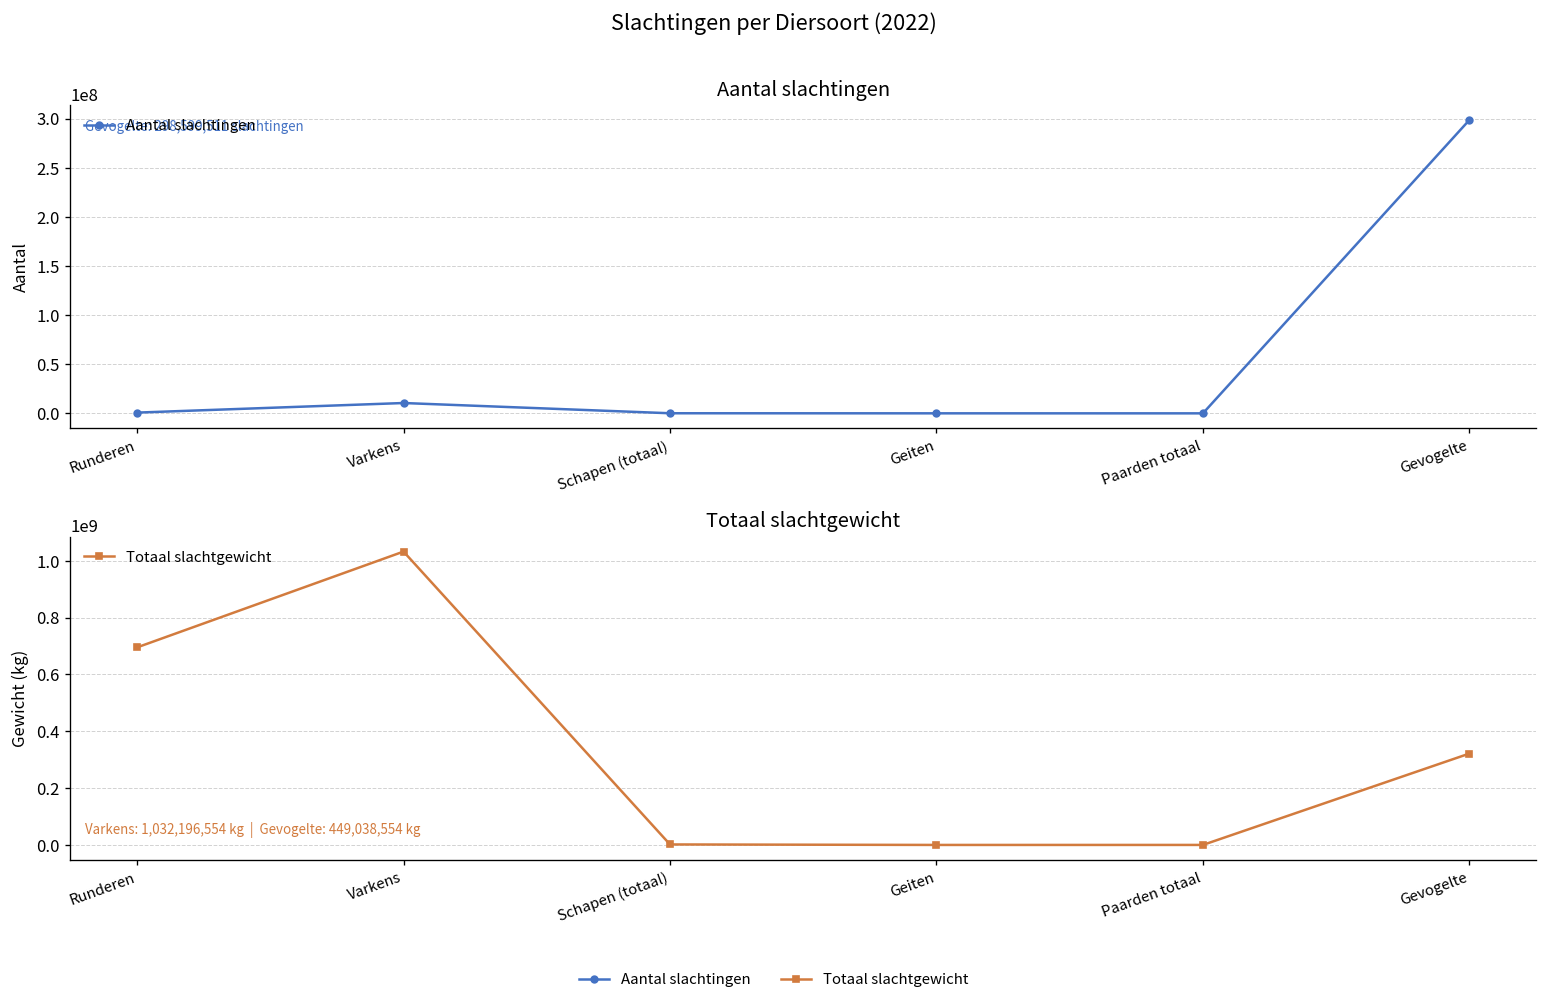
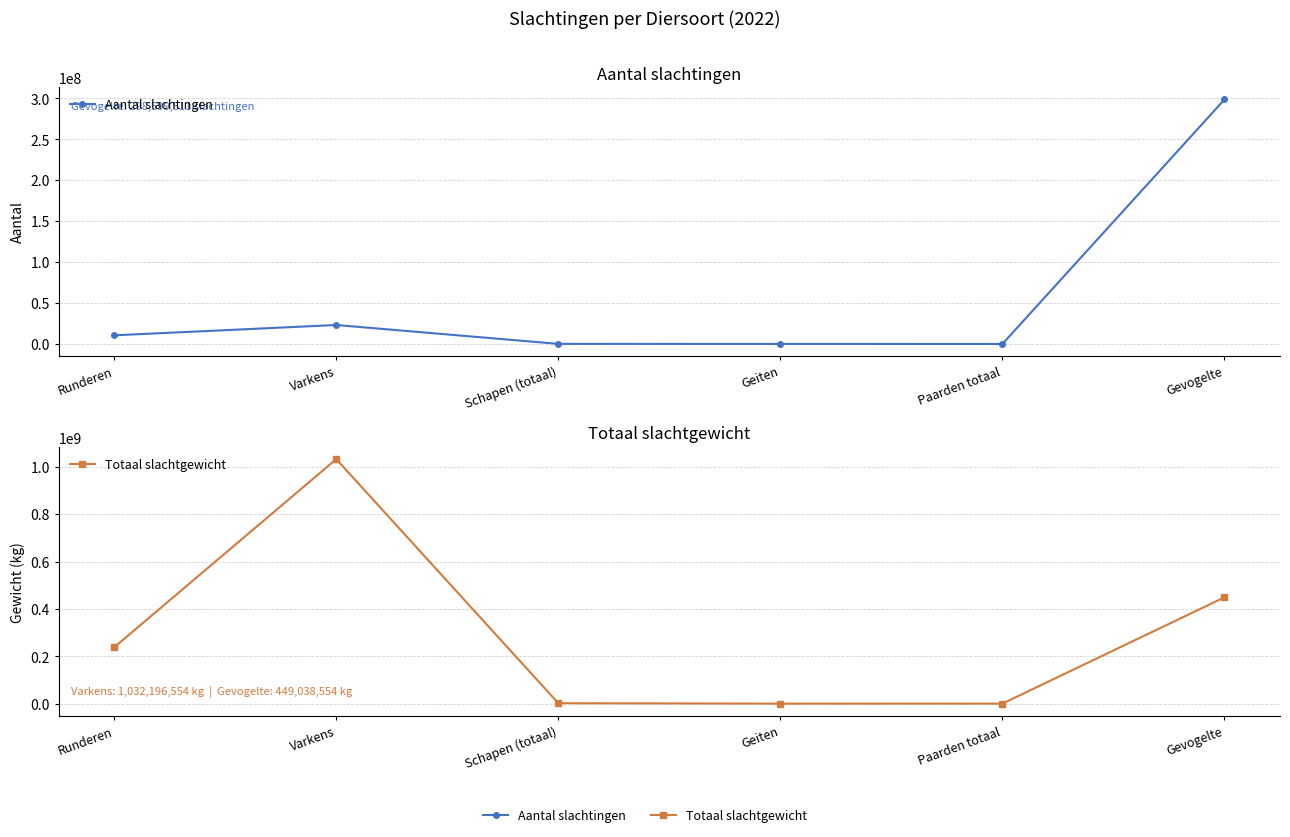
  {
    "Aantal slachtingen": {
-     "Runderen": 0,
-     "Varkens": 10000000,
+     "Runderen": 10000000,
+     "Varkens": 20000000,
      "Schapen (totaal)": 0,
      "Geiten": 0,
      "Paarden totaal": 0,
      "Gevogelte": 300000000
    },
    "Totaal slachtgewicht": {
-     "Runderen": 700000000,
+     "Runderen": 240000000,
      "Varkens": 1030000000,
      "Schapen (totaal)": 0,
      "Geiten": 0,
      "Paarden totaal": 0,
-     "Gevogelte": 320000000
+     "Gevogelte": 450000000
    }
  }
